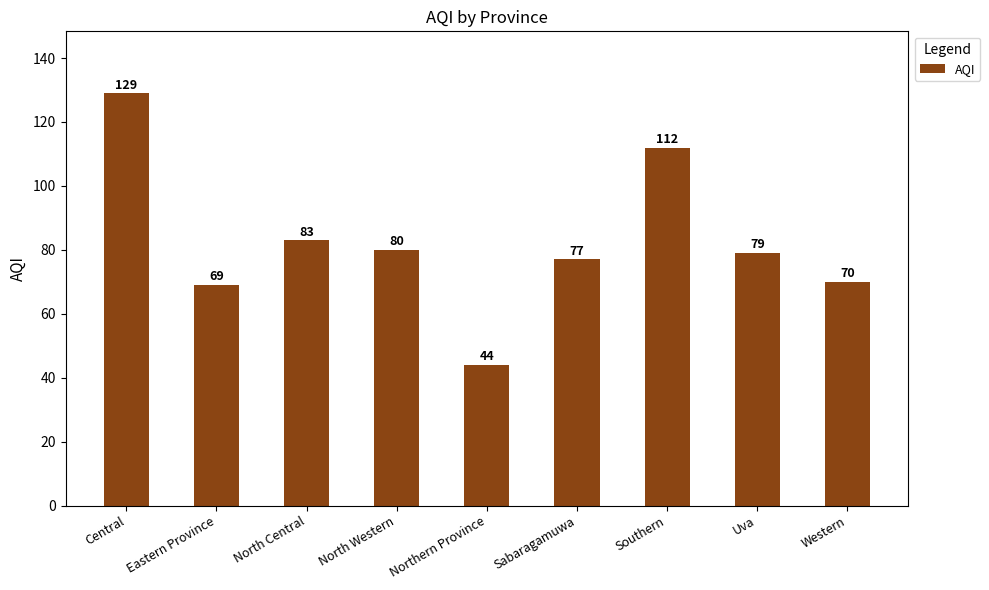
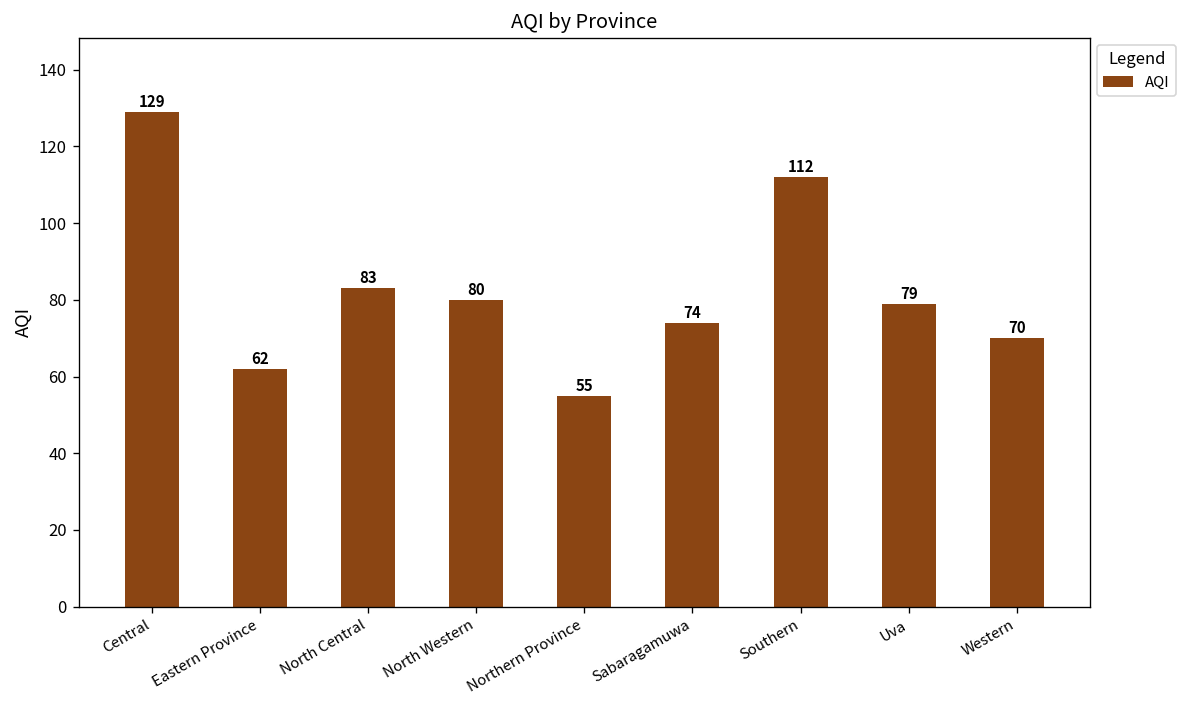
  {
    "Central": 129,
-   "Eastern Province": 69,
+   "Eastern Province": 62,
    "North Central": 83,
    "North Western": 80,
-   "Northern Province": 44,
-   "Sabaragamuwa": 77,
+   "Northern Province": 55,
+   "Sabaragamuwa": 74,
    "Southern": 112,
    "Uva": 79,
    "Western": 70
  }
